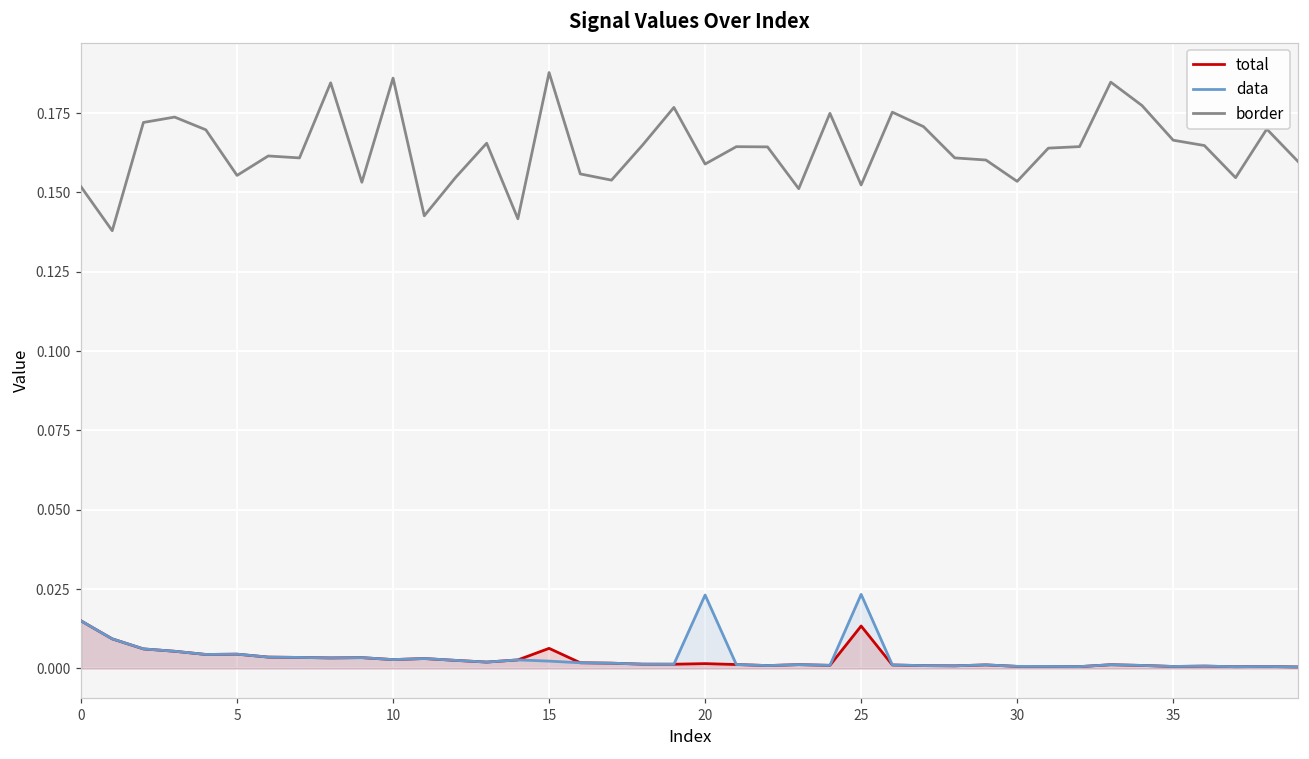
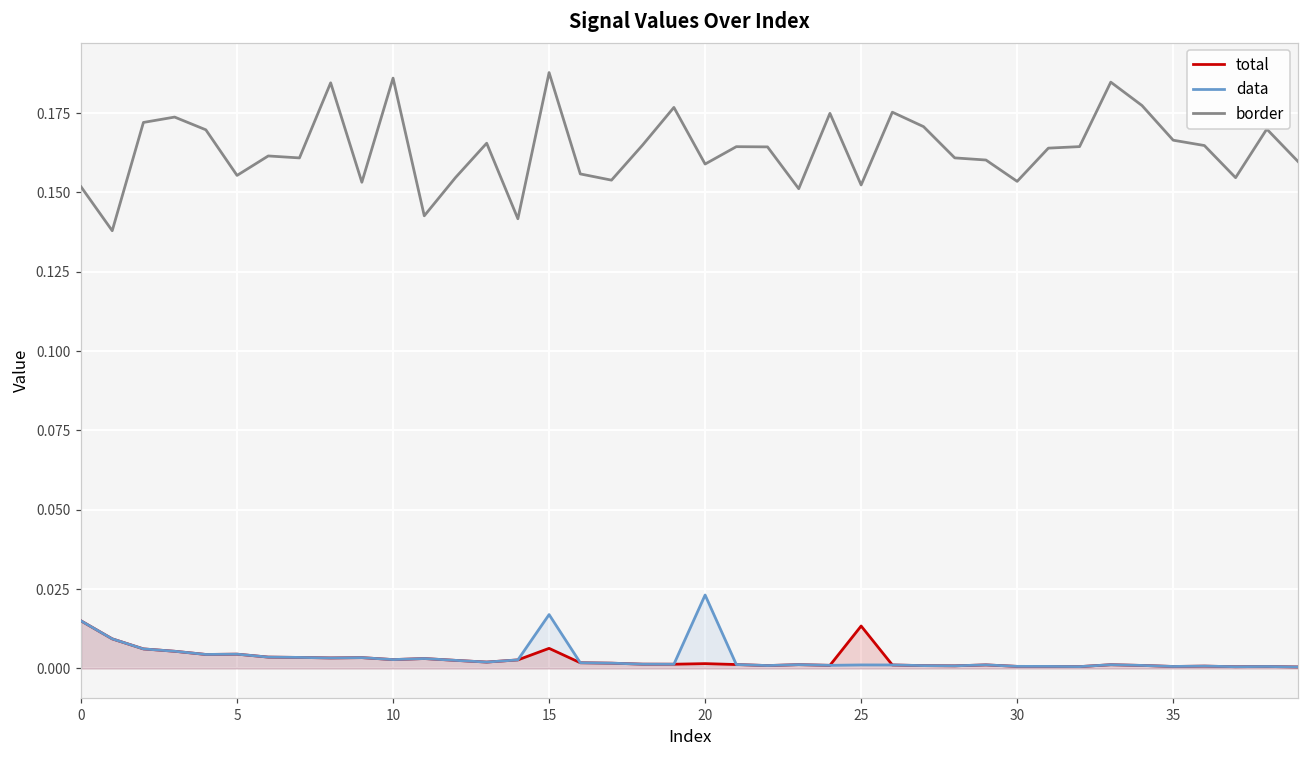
  {
    "total": {
      "15": 0.006,
      "20": 0.002,
      "25": 0.013
    },
    "data": {
-     "15": 0.002,
+     "15": 0.017,
      "20": 0.023,
-     "25": 0.023
+     "25": 0.001
    },
    "border": {
      "0": 0.152,
      "5": 0.155,
      "10": 0.186,
      "15": 0.188,
      "20": 0.159,
      "25": 0.152,
      "30": 0.153,
      "35": 0.166
    }
  }
